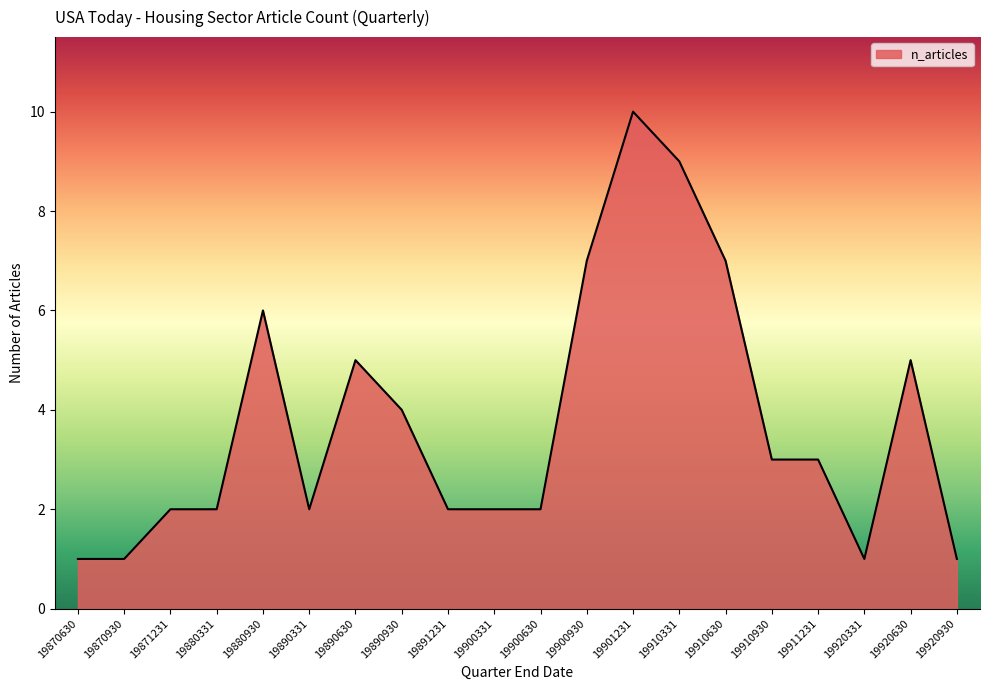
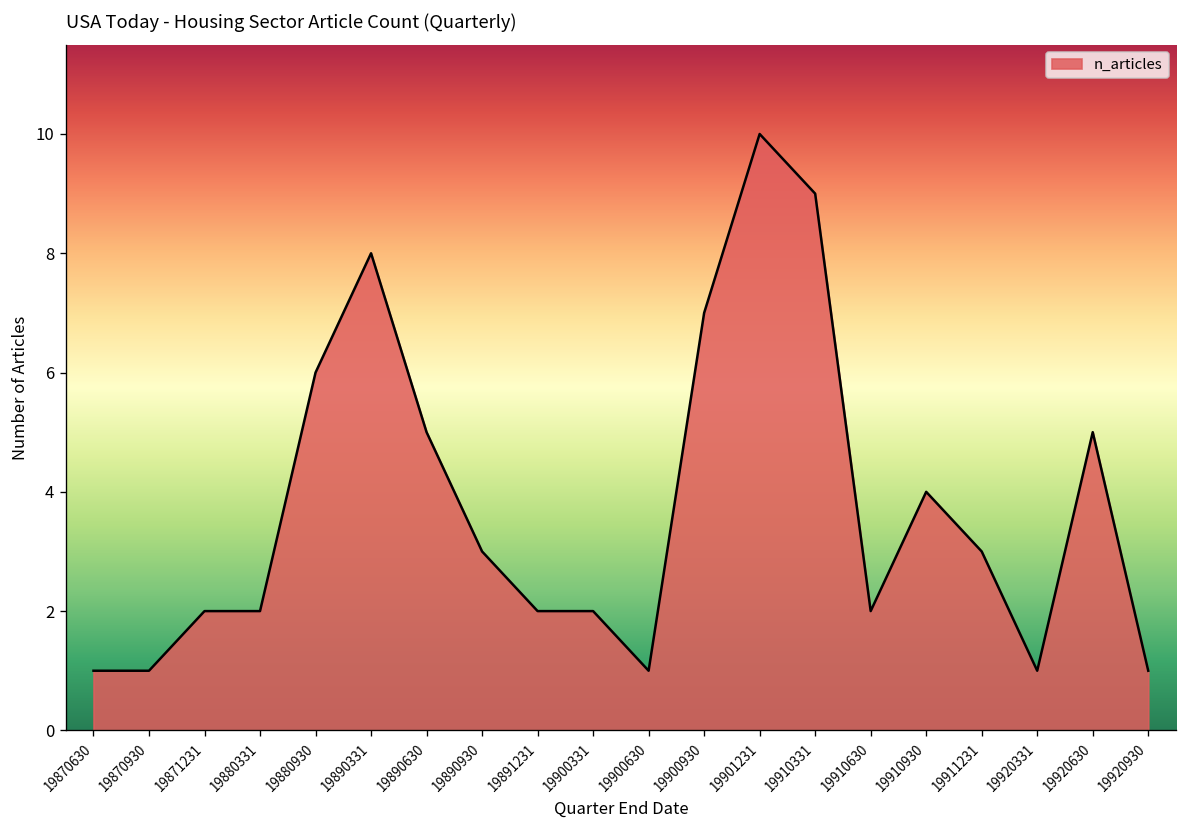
  {
    "19870630": 1,
    "19870930": 1,
    "19871231": 2,
    "19880331": 2,
    "19880930": 6,
-   "19890331": 2,
+   "19890331": 8,
    "19890630": 5,
-   "19890930": 4,
+   "19890930": 3,
    "19891231": 2,
    "19900331": 2,
-   "19900630": 2,
+   "19900630": 1,
    "19900930": 7,
    "19901231": 10,
    "19910331": 9,
-   "19910630": 7,
-   "19910930": 3,
+   "19910630": 2,
+   "19910930": 4,
    "19911231": 3,
    "19920331": 1,
    "19920630": 5,
    "19920930": 1
  }
